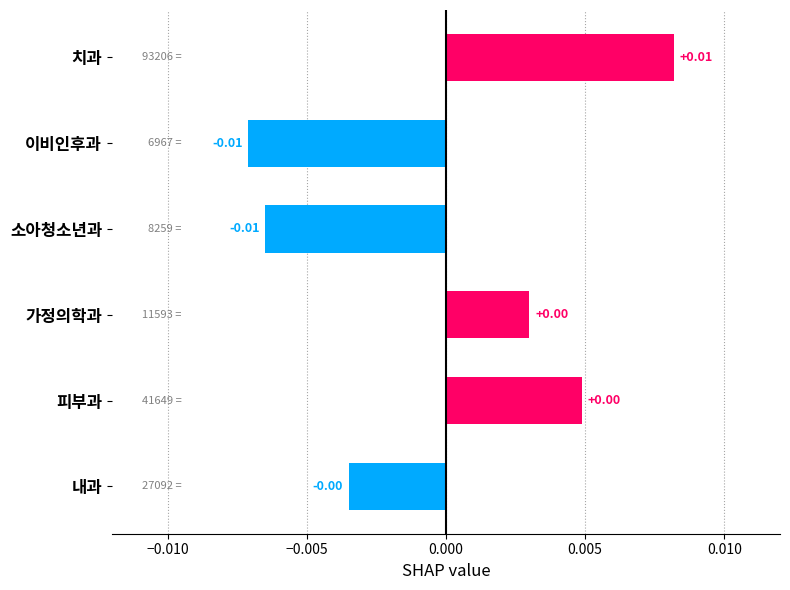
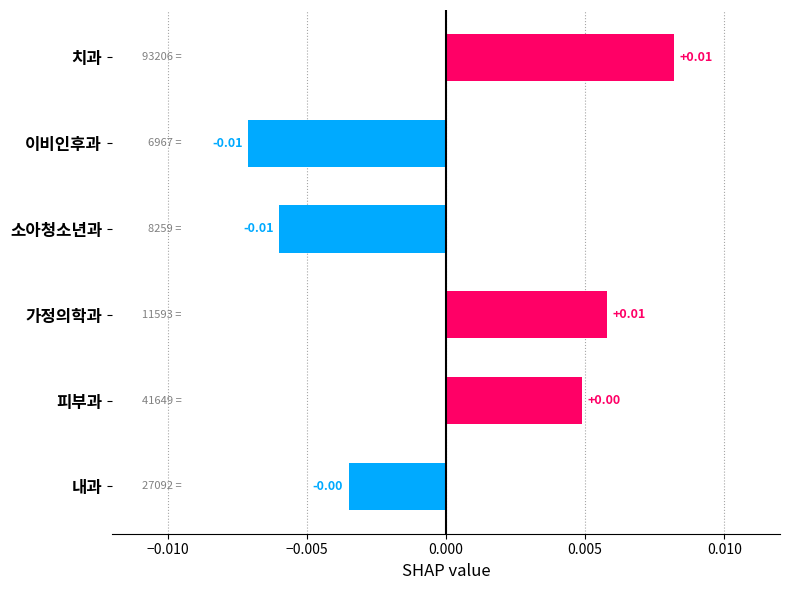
  {
    "치과": "+0.01",
    "이비인후과": "-0.01",
-   "소아청소년과": "-0.0065",
-   "가정의학과": "+0.00",
+   "소아청소년과": "-0.0060",
+   "가정의학과": "+0.01",
    "피부과": "+0.00",
    "내과": "-0.00"
  }
